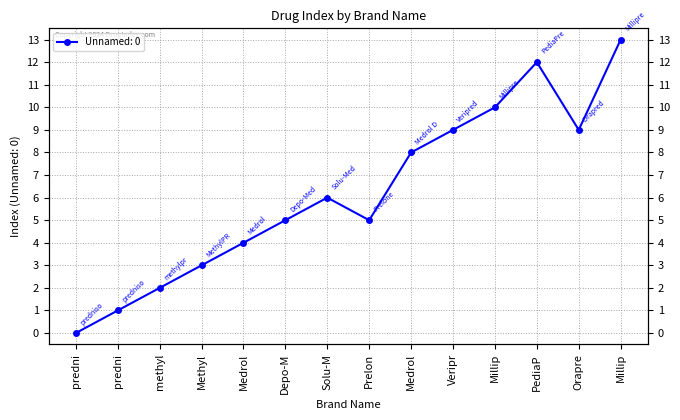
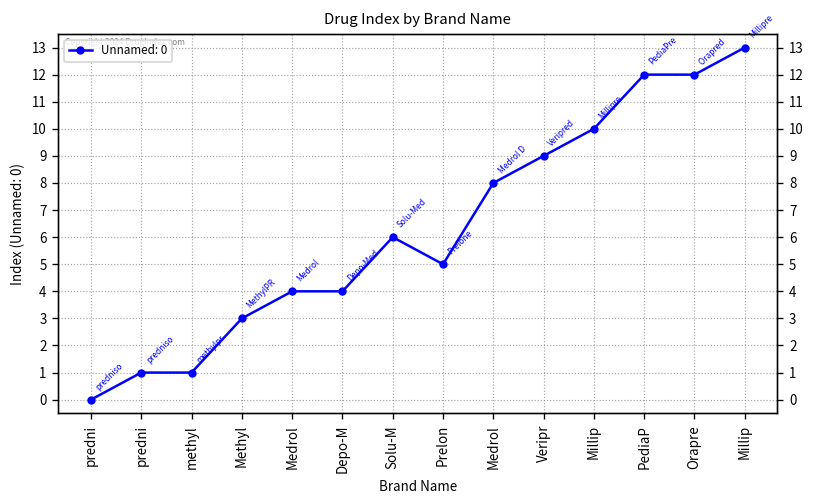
  {
-   "methyl": 2,
+   "methyl": 1,
    "Methyl": 3,
-   "Depo-M": 5,
+   "Depo-M": 4,
    "Solu-M": 6,
    "Prelon": 5,
    "Veripr": 9,
    "PediaP": 12,
-   "Orapre": 9
+   "Orapre": 12
  }
